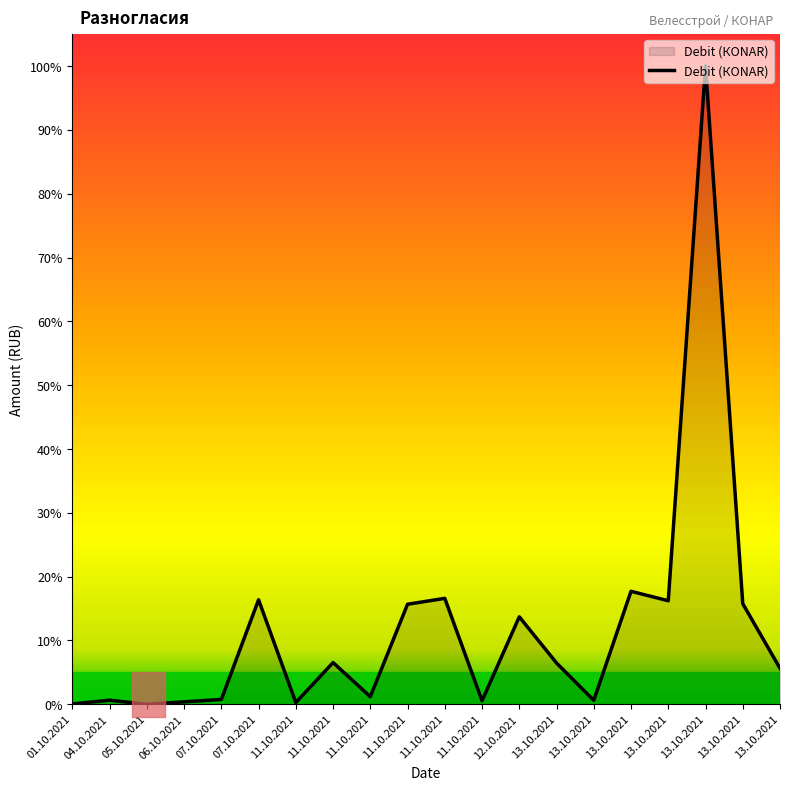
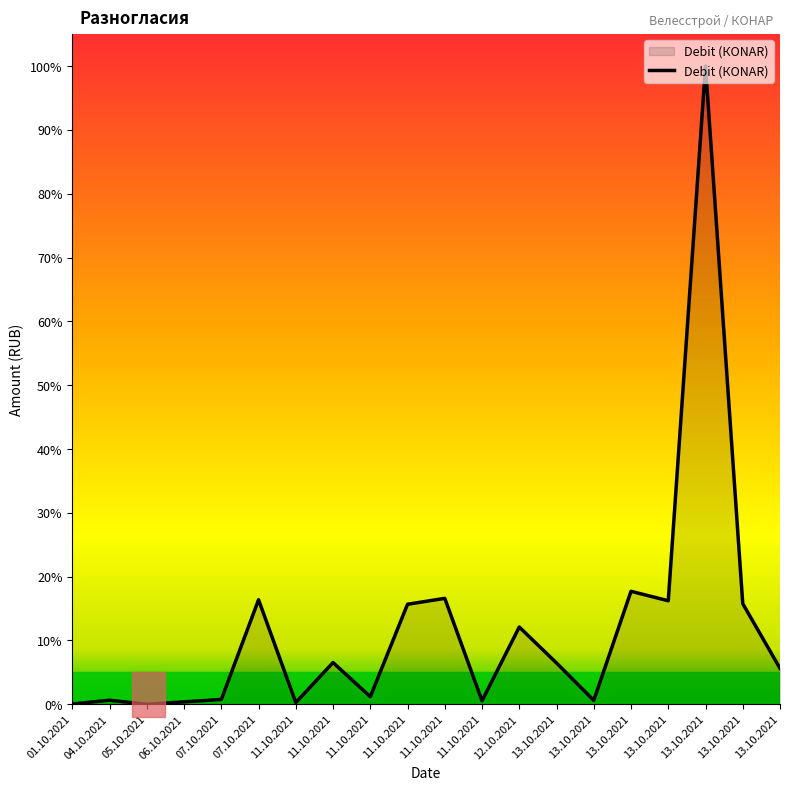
  {
-   "12.10.2021": "14%"
+   "12.10.2021": "12%"
  }
